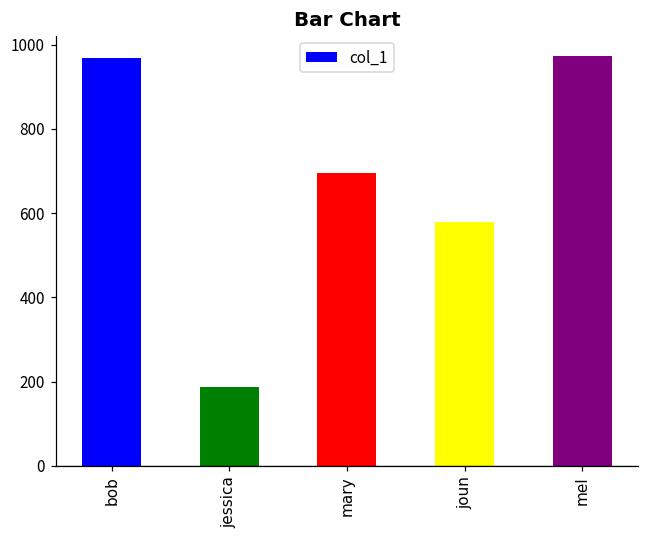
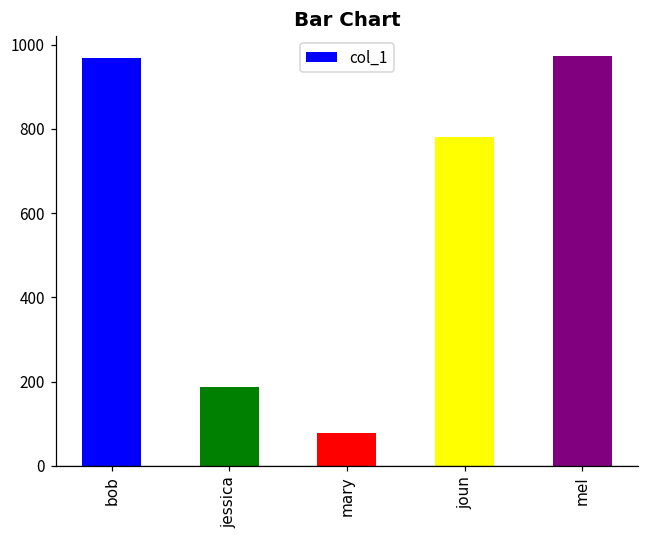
  {
    "bob": 970,
    "jessica": 190,
-   "mary": 700,
-   "joun": 580,
+   "mary": 80,
+   "joun": 780,
    "mel": 970
  }
